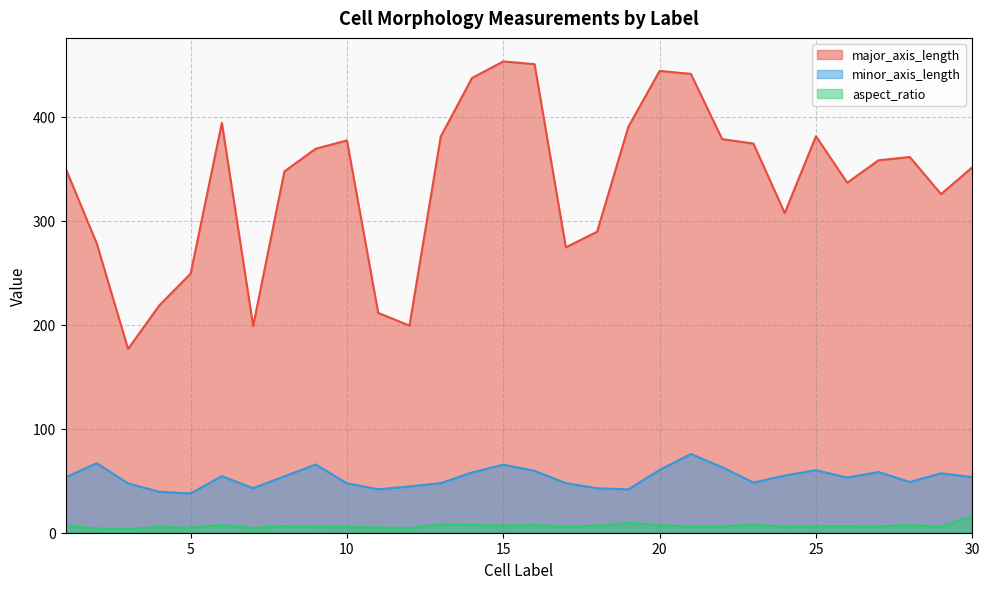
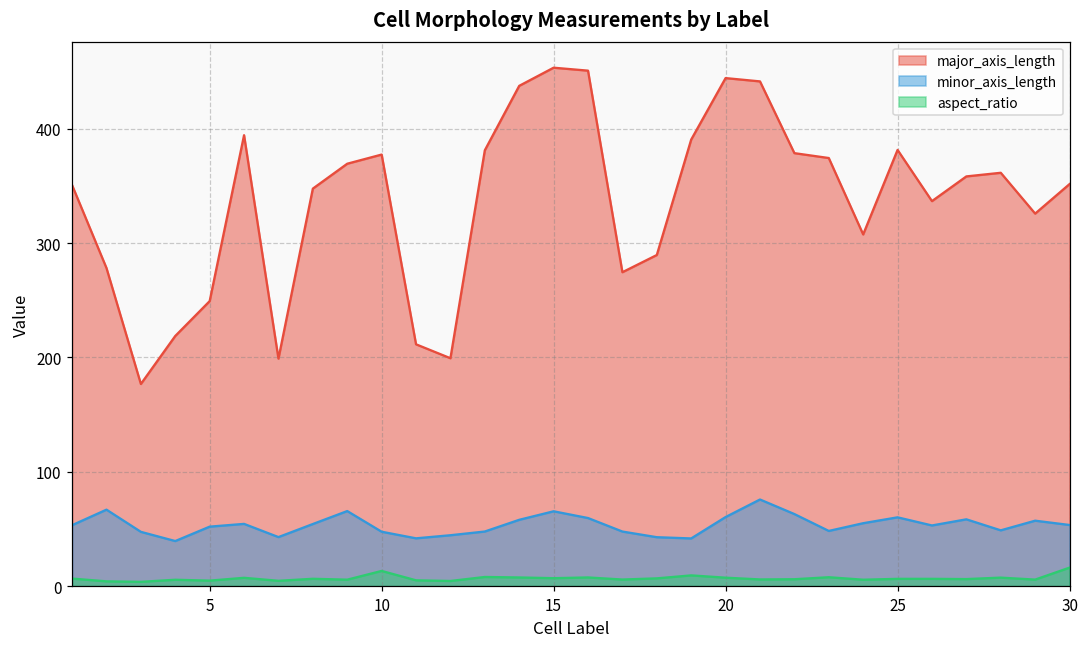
  {
    "major_axis_length": {
      "5": 249,
      "10": 377,
      "15": 453,
      "20": 444,
      "25": 382,
      "30": 352
    },
    "minor_axis_length": {
-     "5": 38,
+     "5": 52,
      "10": 48,
      "15": 65,
      "20": 60,
      "25": 60,
      "30": 53
    },
    "aspect_ratio": {
      "5": 5,
-     "10": 5,
+     "10": 13,
      "15": 7,
      "20": 7,
      "25": 6,
      "30": 16
    }
  }
